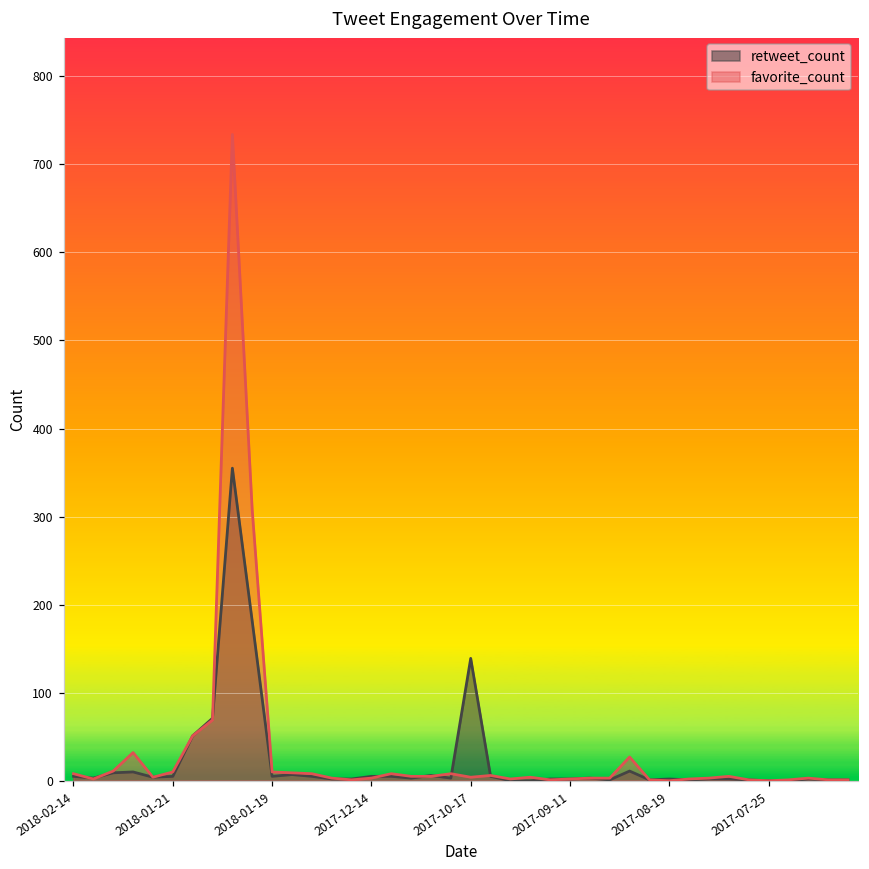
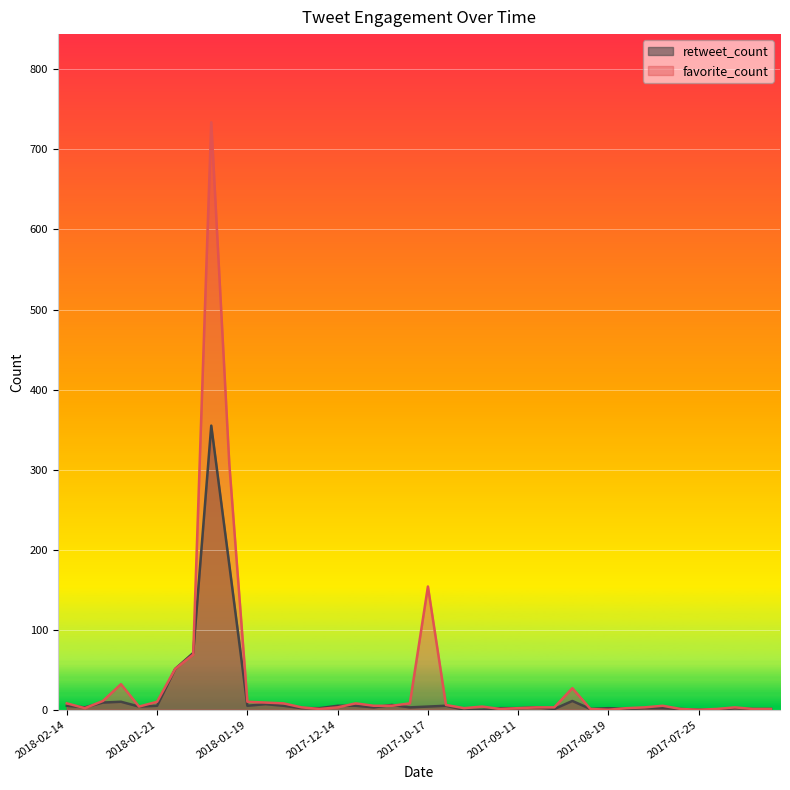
  {
    "retweet_count": {
      "2018-01-21": 10,
-     "2017-10-17": 140
+     "2017-10-17": 0
    },
    "favorite_count": {
      "2018-01-21": 10,
-     "2017-10-17": 0
+     "2017-10-17": 150
    }
  }
